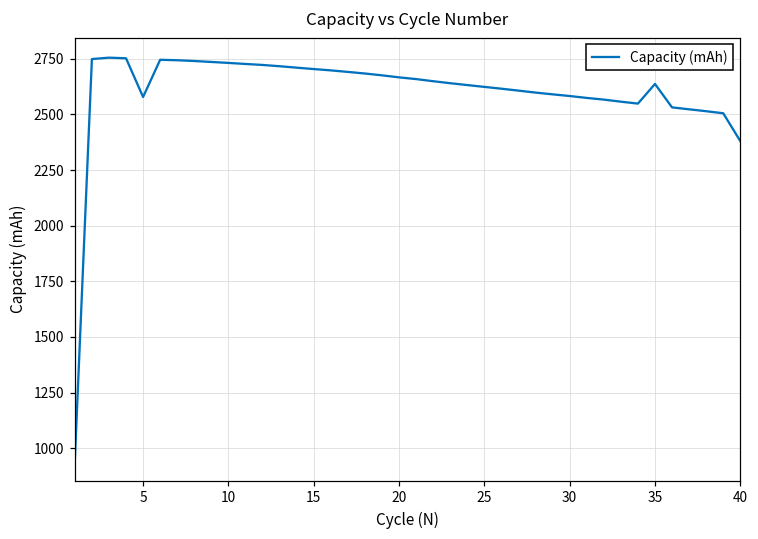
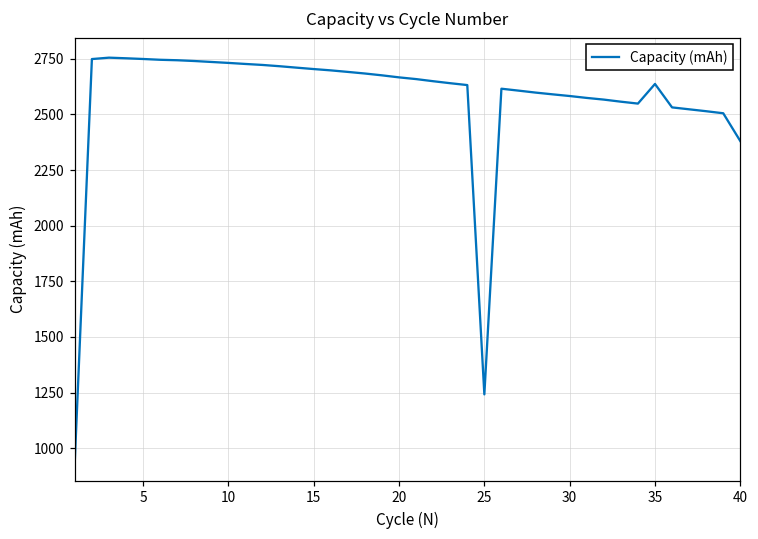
  {
-   "5": 2580,
+   "5": 2750,
    "10": 2730,
    "15": 2700,
    "20": 2670,
-   "25": 2620,
+   "25": 1240,
    "30": 2580,
    "35": 2640,
    "40": 2380
  }
